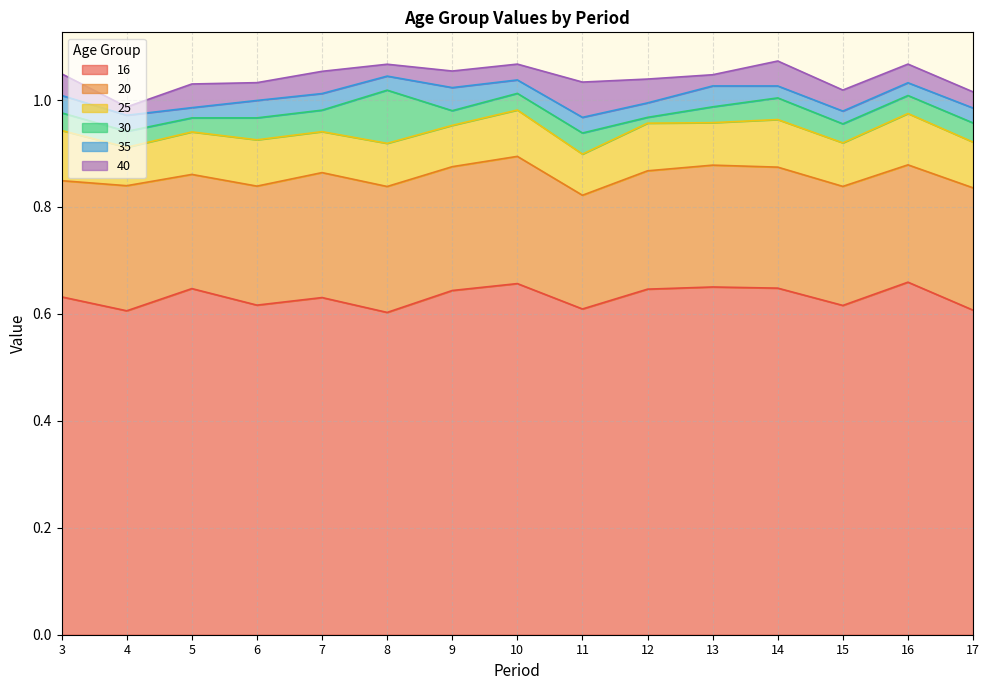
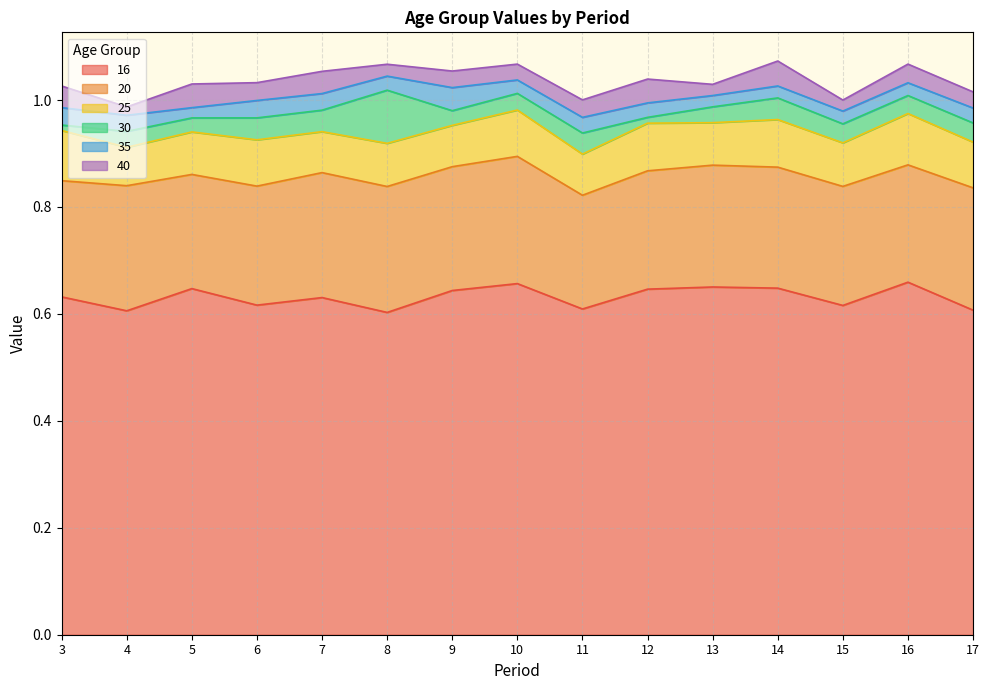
  {
    "25": {
      "3": 0.09,
      "5": 0.08,
      "6": 0.09,
      "7": 0.08,
      "8": 0.08,
      "9": 0.08,
      "10": 0.09,
      "11": 0.08,
      "12": 0.09,
      "13": 0.08,
      "14": 0.09,
      "15": 0.08,
      "16": 0.10,
      "17": 0.09
    },
    "30": {
-     "3": 0.03,
+     "3": 0.01,
      "5": 0.03,
      "6": 0.04,
      "7": 0.04,
      "8": 0.10,
      "9": 0.03,
      "10": 0.03,
      "11": 0.04,
      "12": 0.01,
      "13": 0.03,
      "14": 0.04,
      "15": 0.04,
      "16": 0.03,
      "17": 0.04
    },
    "35": {
      "3": 0.03,
      "5": 0.02,
      "6": 0.03,
      "7": 0.03,
      "8": 0.03,
      "9": 0.04,
      "10": 0.03,
      "11": 0.03,
      "12": 0.03,
-     "13": 0.04,
+     "13": 0.02,
      "14": 0.02,
      "15": 0.02,
      "16": 0.02,
      "17": 0.03
    },
    "40": {
      "3": 0.04,
      "5": 0.04,
      "6": 0.03,
      "7": 0.04,
      "8": 0.02,
      "9": 0.03,
      "10": 0.03,
-     "11": 0.07,
+     "11": 0.03,
      "12": 0.04,
      "13": 0.02,
      "14": 0.05,
-     "15": 0.04,
+     "15": 0.02,
      "16": 0.03,
      "17": 0.03
    }
  }
